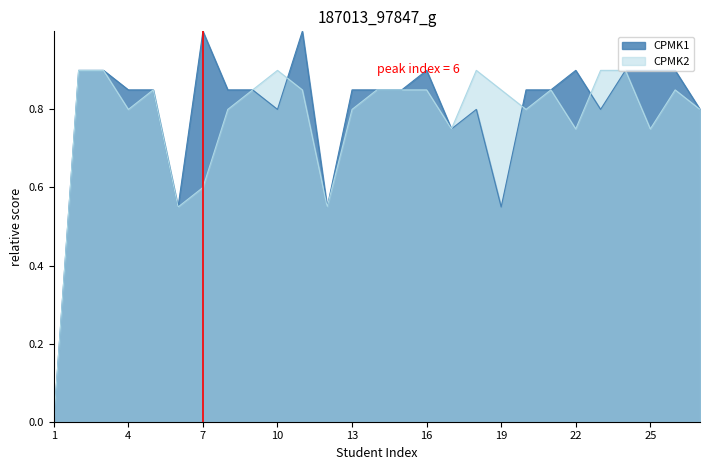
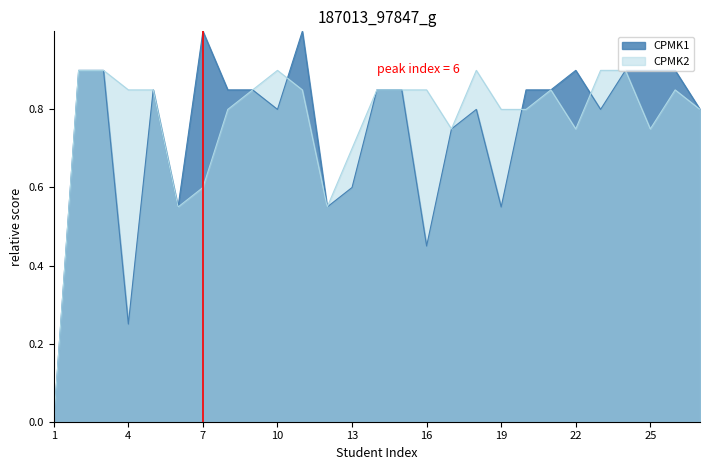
  {
    "CPMK1": {
-     "4": 0.85,
+     "4": 0.25,
      "7": 1.00,
      "10": 0.80,
-     "13": 0.85,
-     "16": 0.90,
+     "13": 0.60,
+     "16": 0.45,
      "19": 0.55,
      "22": 0.90
    },
    "CPMK2": {
-     "4": 0.80,
+     "4": 0.85,
      "7": 0.60,
      "10": 0.90,
-     "13": 0.80,
+     "13": 0.70,
      "16": 0.85,
-     "19": 0.85,
+     "19": 0.80,
      "22": 0.75,
      "25": 0.75
    }
  }
